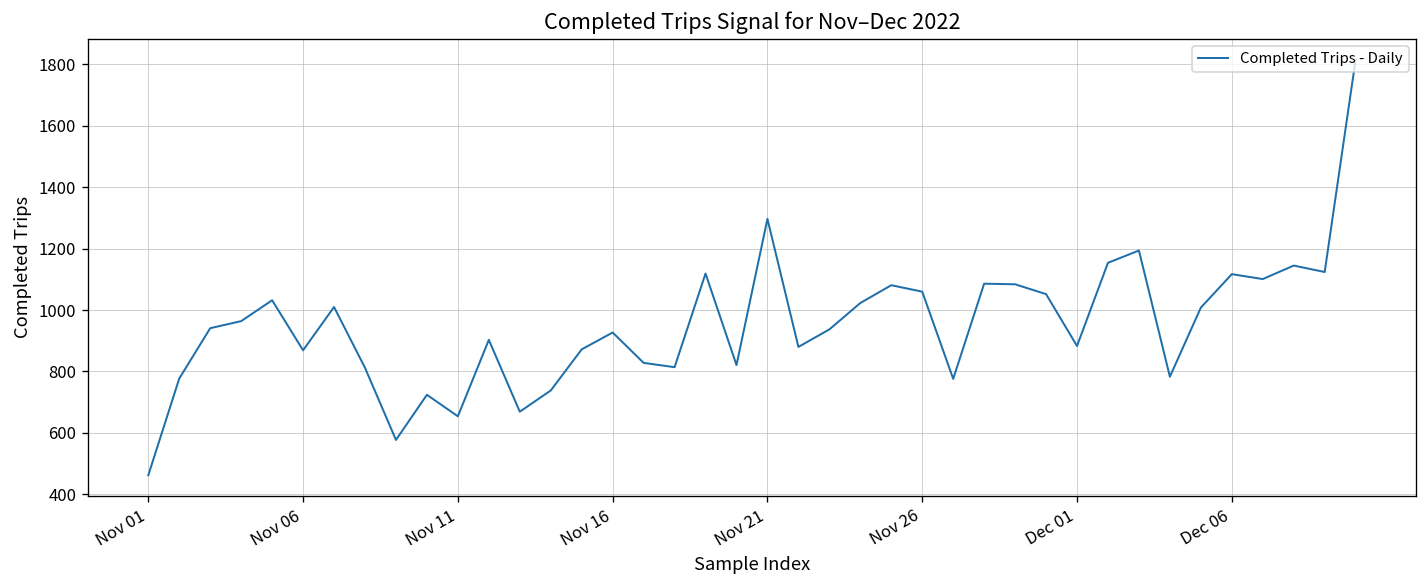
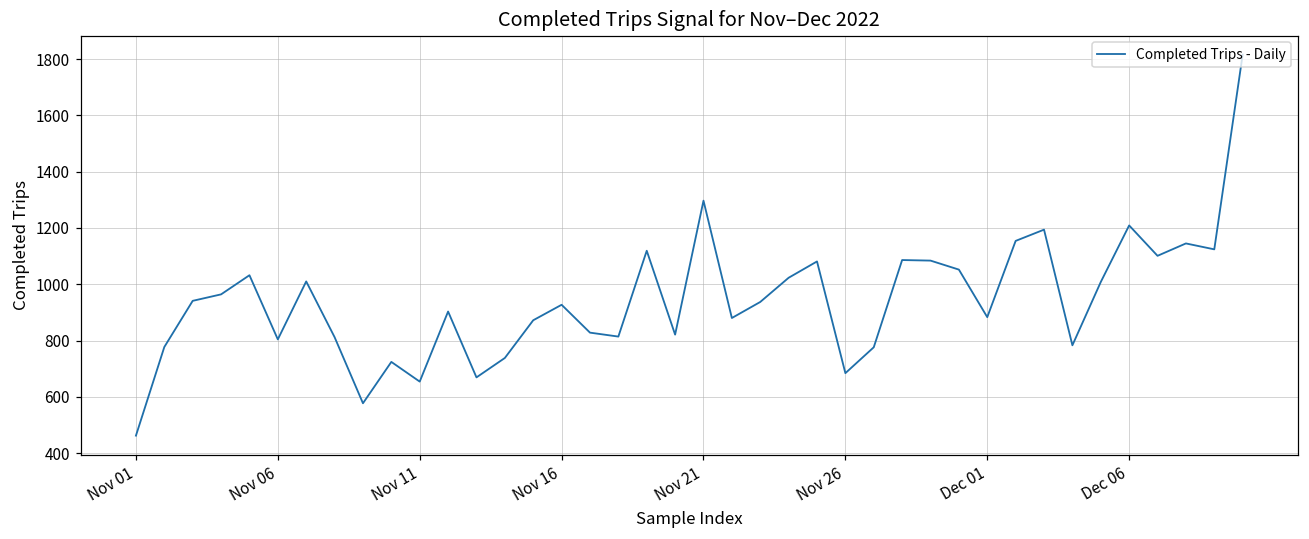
  {
    "Nov 01": 460,
-   "Nov 06": 870,
+   "Nov 06": 800,
    "Nov 11": 650,
    "Nov 16": 930,
    "Nov 21": 1300,
-   "Nov 26": 1060,
+   "Nov 26": 680,
    "Dec 01": 880,
-   "Dec 06": 1120
+   "Dec 06": 1210
  }
